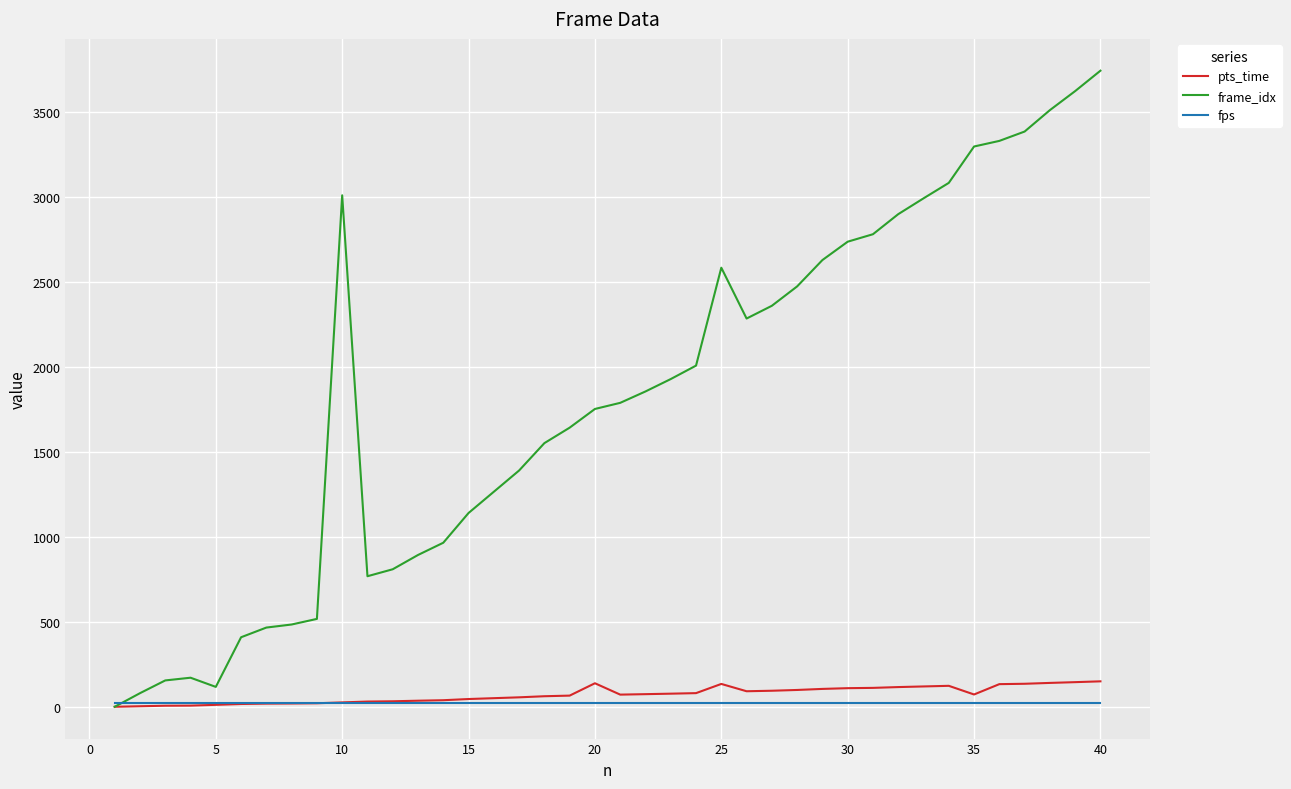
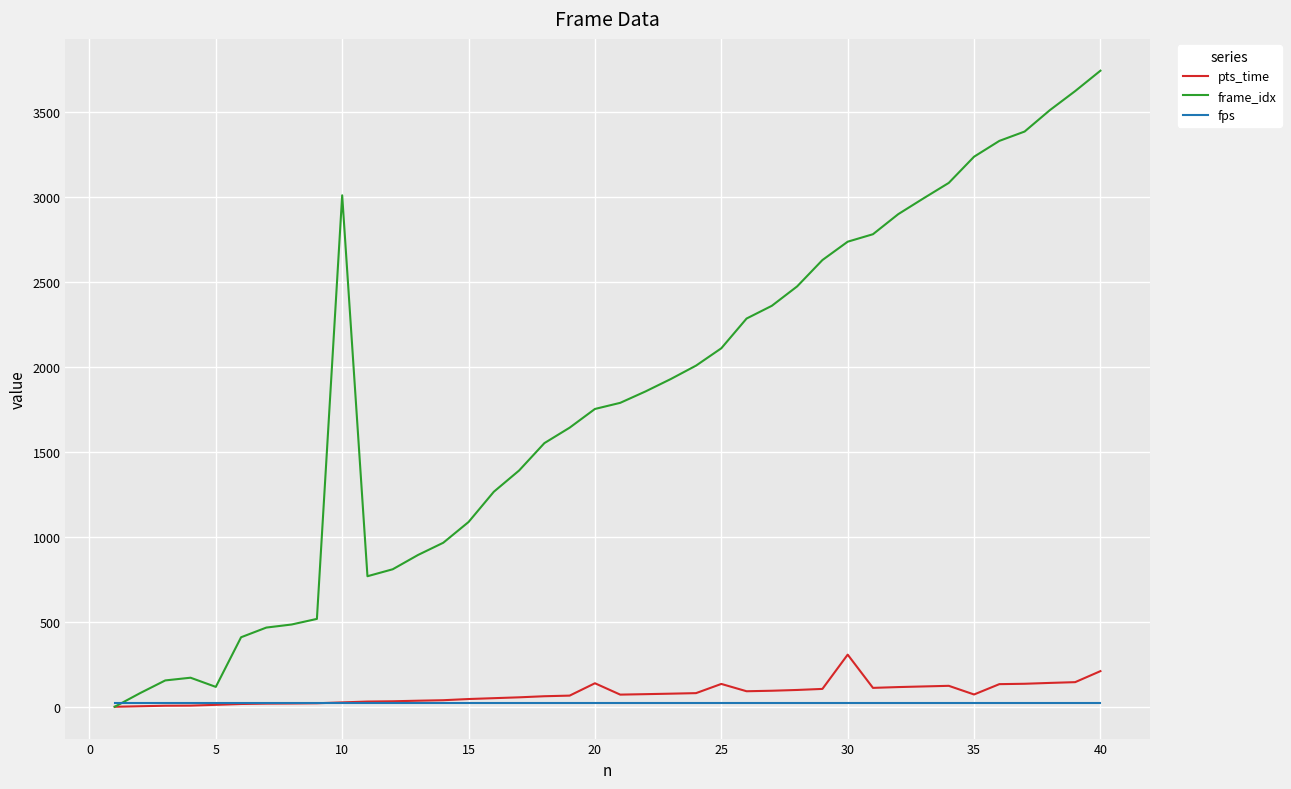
  {
    "pts_time": {
      "15": 50,
      "20": 140,
      "25": 130,
-     "30": 110,
+     "30": 310,
      "35": 70,
-     "40": 150
+     "40": 210
    },
    "frame_idx": {
      "5": 120,
      "10": 3010,
-     "15": 1140,
+     "15": 1090,
      "20": 1750,
-     "25": 2580,
+     "25": 2110,
      "30": 2740,
-     "35": 3300,
+     "35": 3240,
      "40": 3740
    },
    "fps": {
      "15": 30,
      "20": 30,
      "25": 30,
      "30": 30,
      "35": 30,
      "40": 30
    }
  }
